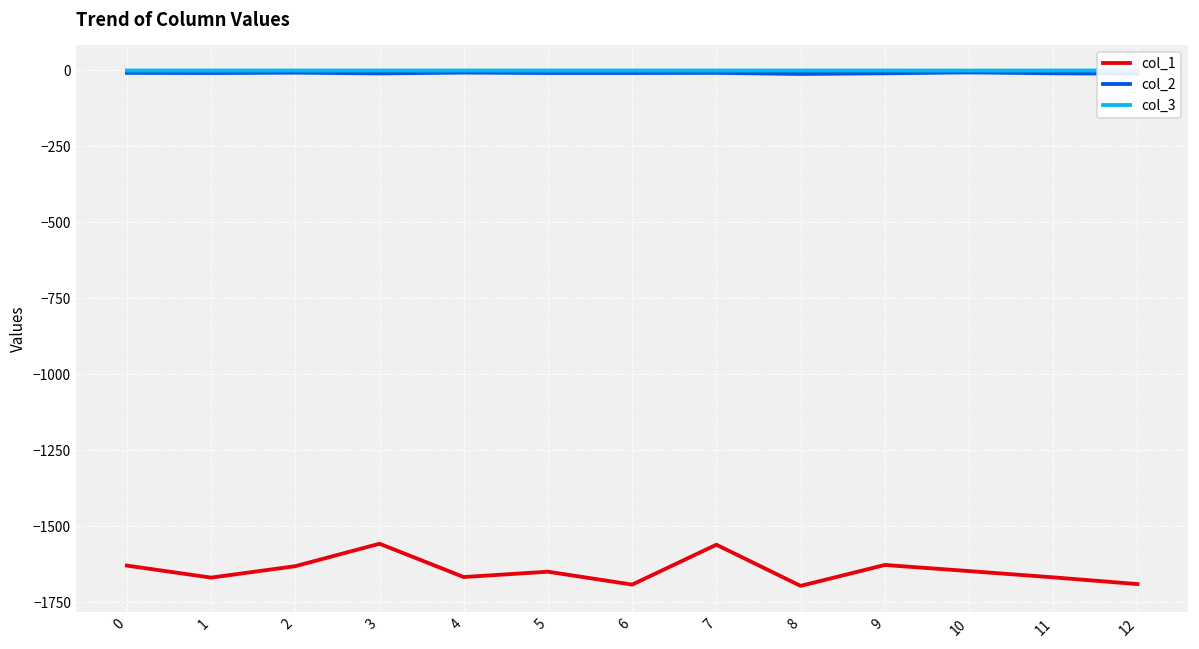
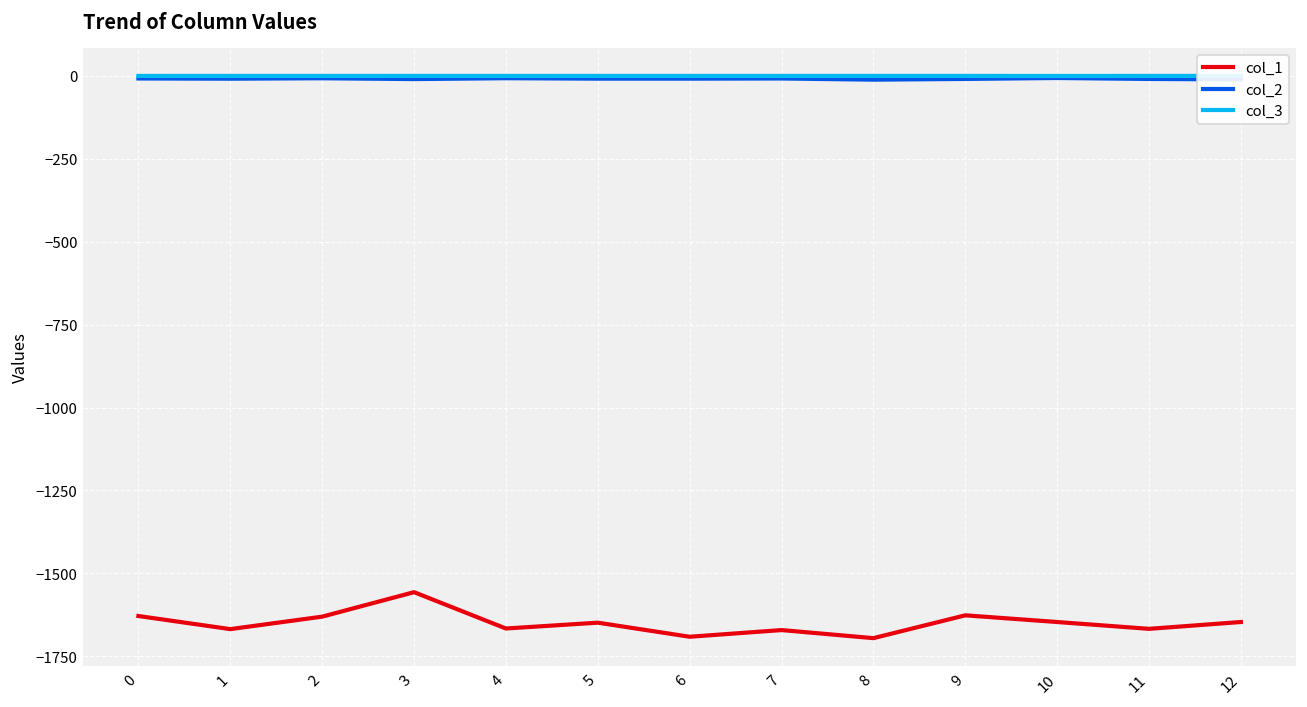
  {
    "col_1": {
      "0": -1630,
      "1": -1670,
      "2": -1630,
      "3": -1560,
      "4": -1670,
      "5": -1650,
      "6": -1690,
-     "7": -1560,
+     "7": -1670,
      "8": -1700,
      "9": -1630,
      "10": -1650,
      "11": -1670,
-     "12": -1690
+     "12": -1650
    },
    "col_2": {
      "3": -10,
      "8": -10
    },
    "col_3": {
      "3": 0,
      "8": 0
    }
  }
